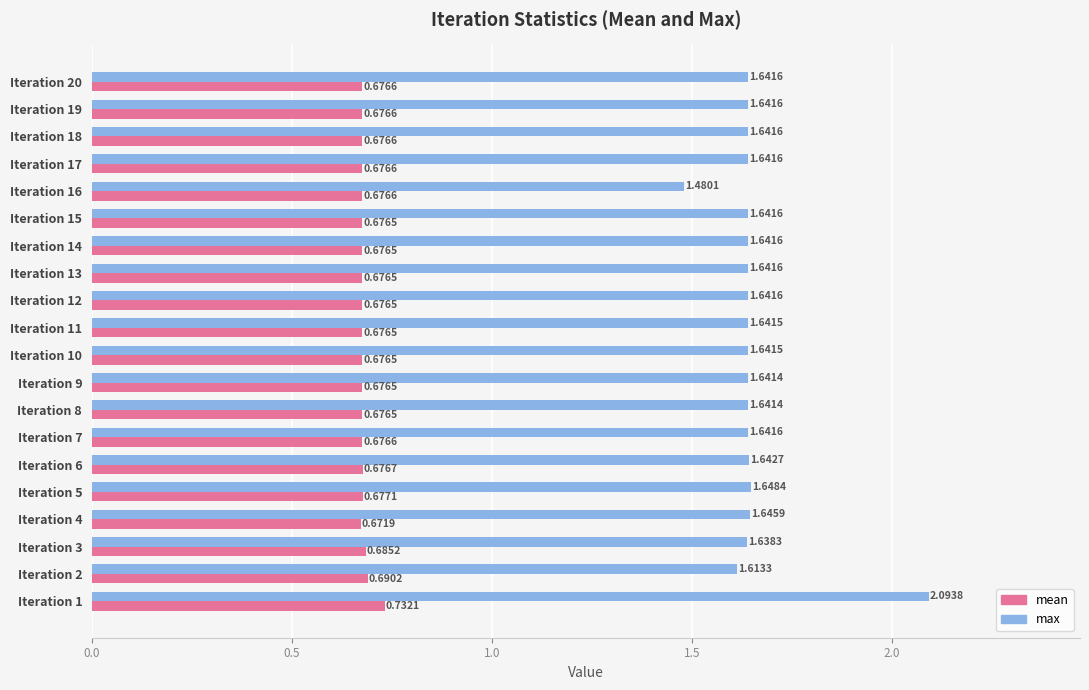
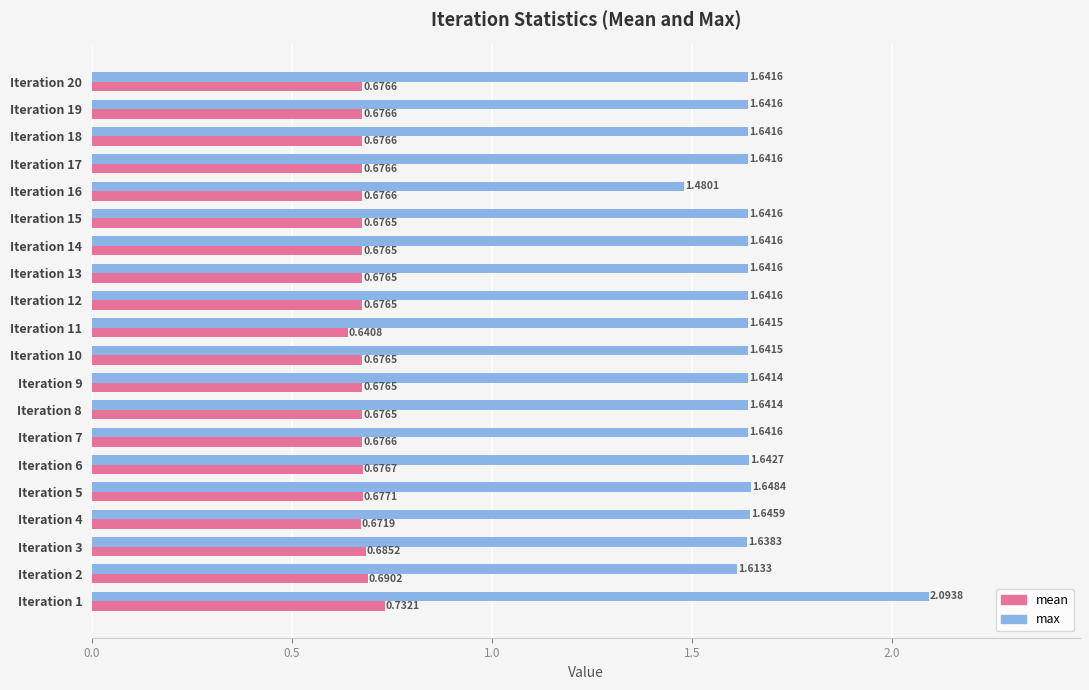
  {
    "max": {
      "Iteration 20": 1.6416,
      "Iteration 19": 1.6416,
      "Iteration 18": 1.6416,
      "Iteration 17": 1.6416,
      "Iteration 16": 1.4801,
      "Iteration 15": 1.6416,
      "Iteration 14": 1.6416,
      "Iteration 13": 1.6416,
      "Iteration 12": 1.6416,
      "Iteration 11": 1.6415,
      "Iteration 10": 1.6415,
      "Iteration 9": 1.6414,
      "Iteration 8": 1.6414,
      "Iteration 7": 1.6416,
      "Iteration 6": 1.6427,
      "Iteration 5": 1.6484,
      "Iteration 4": 1.6459,
      "Iteration 3": 1.6383,
      "Iteration 2": 1.6133,
      "Iteration 1": 2.0938
    },
    "mean": {
      "Iteration 20": 0.6766,
      "Iteration 19": 0.6766,
      "Iteration 18": 0.6766,
      "Iteration 17": 0.6766,
      "Iteration 16": 0.6766,
      "Iteration 15": 0.6765,
      "Iteration 14": 0.6765,
      "Iteration 13": 0.6765,
      "Iteration 12": 0.6765,
-     "Iteration 11": 0.6765,
+     "Iteration 11": 0.6408,
      "Iteration 10": 0.6765,
      "Iteration 9": 0.6765,
      "Iteration 8": 0.6765,
      "Iteration 7": 0.6766,
      "Iteration 6": 0.6767,
      "Iteration 5": 0.6771,
      "Iteration 4": 0.6719,
      "Iteration 3": 0.6852,
      "Iteration 2": 0.6902,
      "Iteration 1": 0.7321
    }
  }
